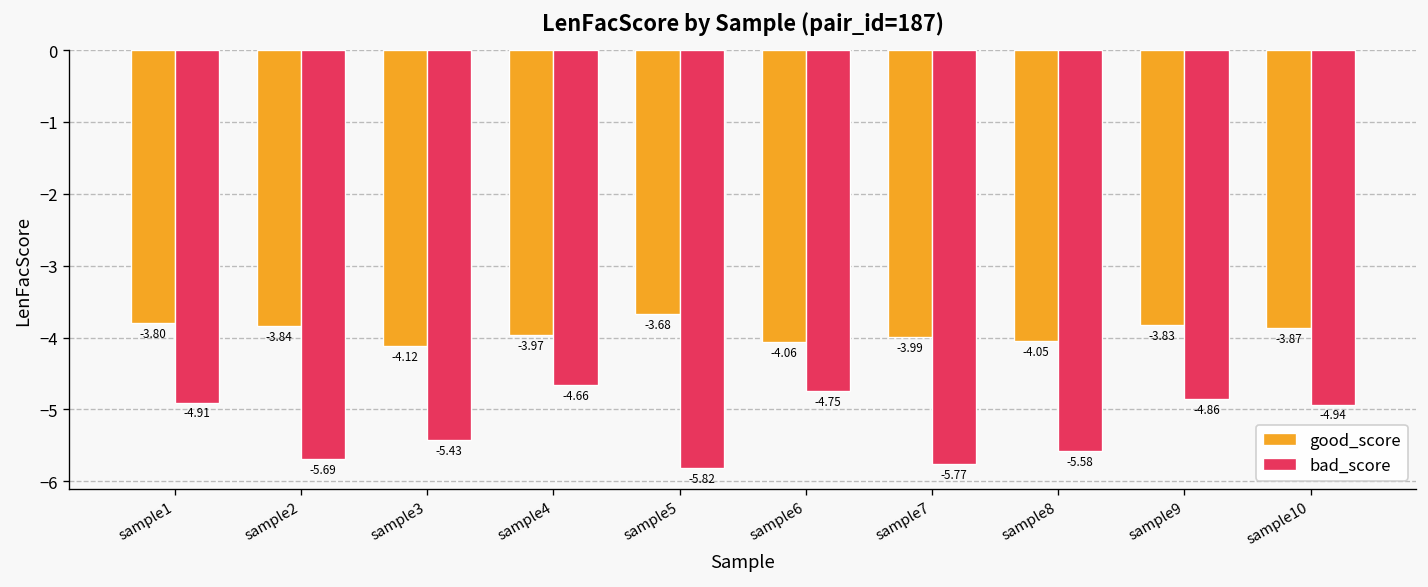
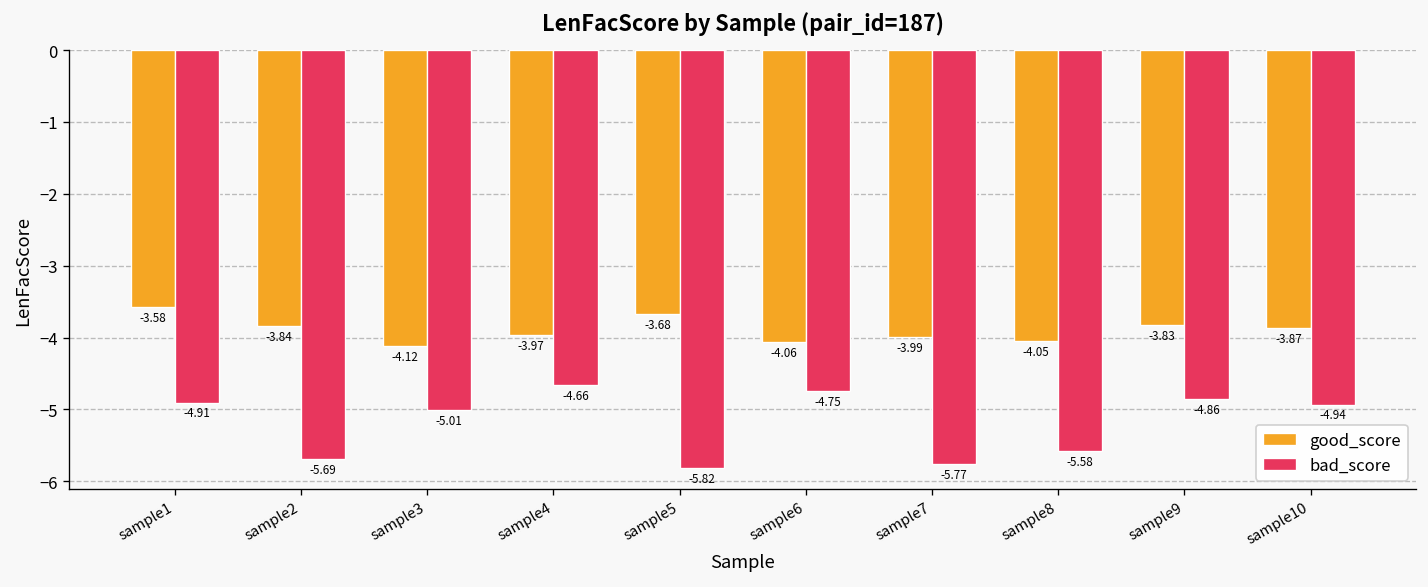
  {
    "good_score": {
-     "sample1": -3.80,
+     "sample1": -3.58,
      "sample2": -3.84,
      "sample3": -4.12,
      "sample4": -3.97,
      "sample5": -3.68,
      "sample6": -4.06,
      "sample7": -3.99,
      "sample8": -4.05,
      "sample9": -3.83,
      "sample10": -3.87
    },
    "bad_score": {
      "sample1": -4.91,
      "sample2": -5.69,
-     "sample3": -5.43,
+     "sample3": -5.01,
      "sample4": -4.66,
      "sample5": -5.82,
      "sample6": -4.75,
      "sample7": -5.77,
      "sample8": -5.58,
      "sample9": -4.86,
      "sample10": -4.94
    }
  }
